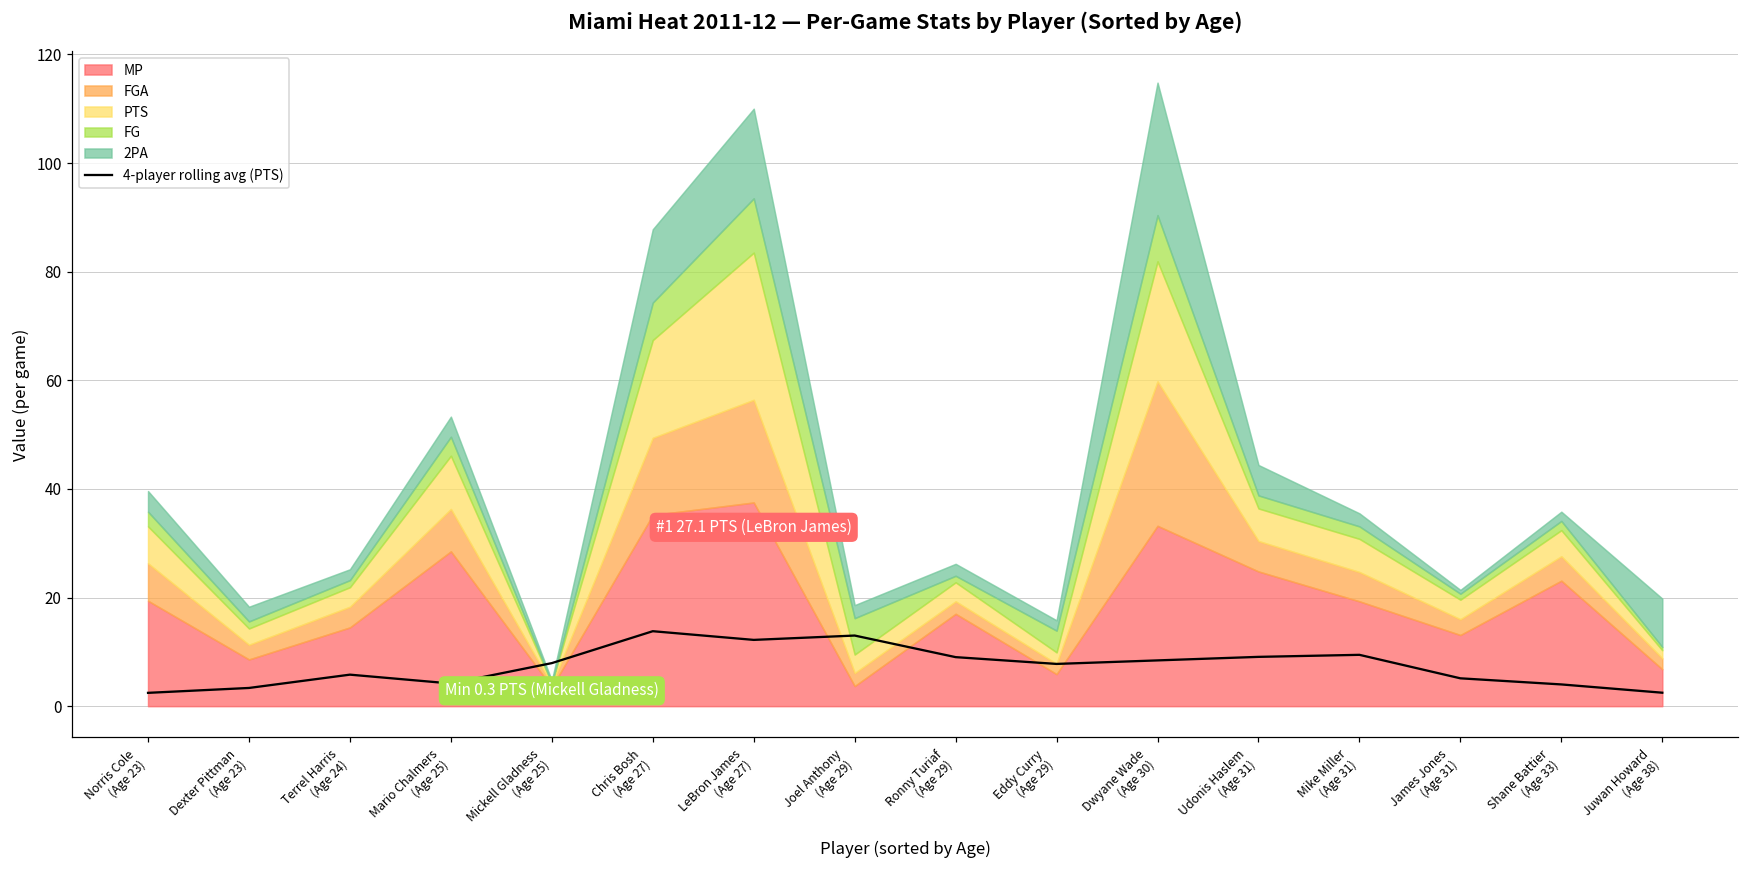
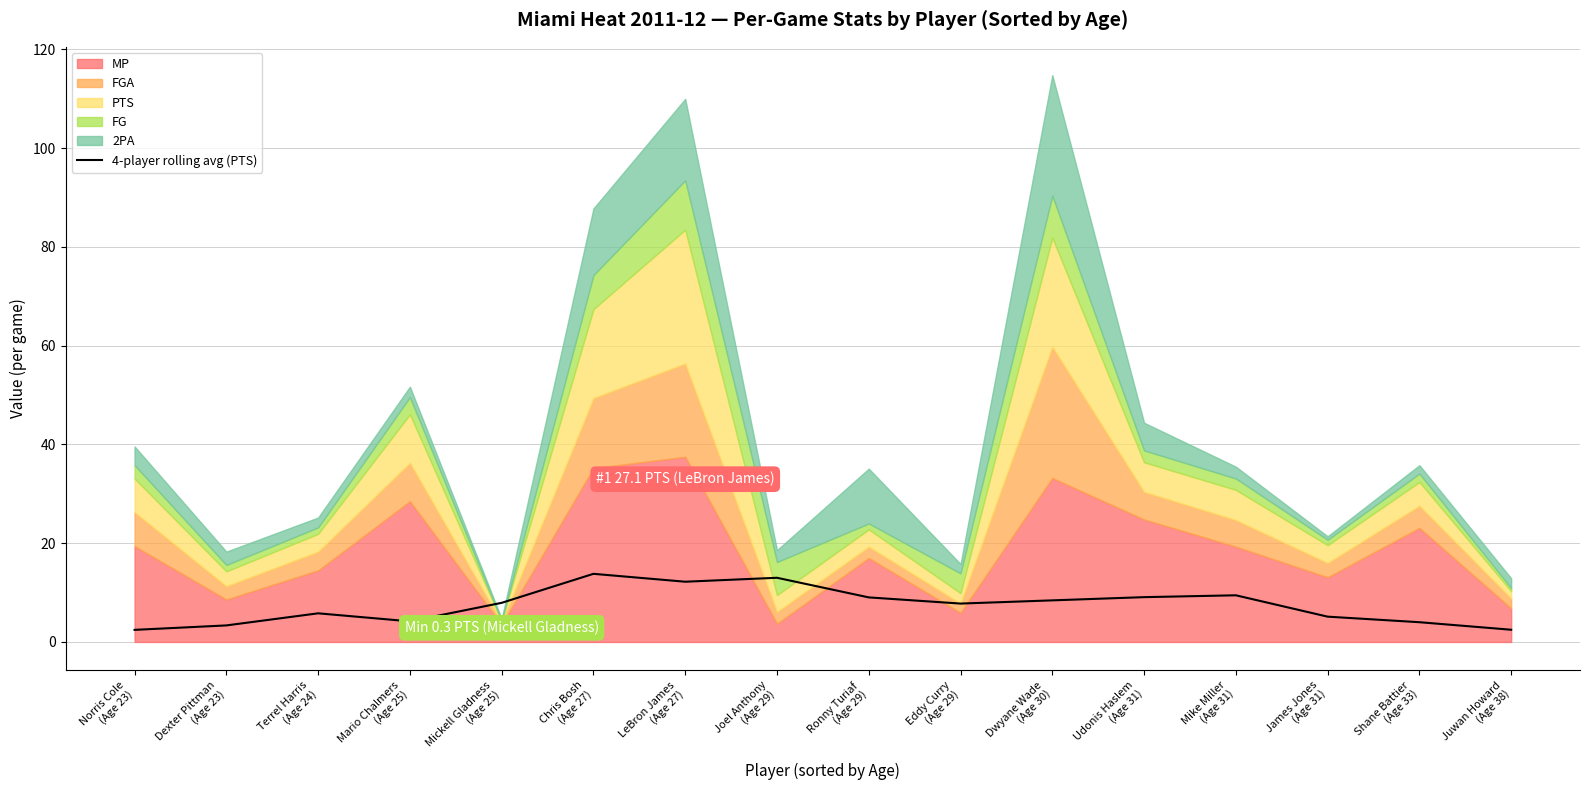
  {
    "4-player rolling avg (PTS)": {
      "Norris Cole (Age 23)": 2,
      "Dexter Pittman (Age 23)": 3,
      "Terrel Harris (Age 24)": 6,
      "Mickell Gladness (Age 25)": 8,
      "Chris Bosh (Age 27)": 14,
      "LeBron James (Age 27)": 12,
      "Joel Anthony (Age 29)": 13,
      "Ronny Turiaf (Age 29)": 9,
      "Dwyane Wade (Age 30)": 8,
      "Udonis Haslem (Age 31)": 9,
      "Mike Miller (Age 31)": 9,
      "James Jones (Age 31)": 5,
      "Shane Battier (Age 33)": 4,
      "Juwan Howard (Age 38)": 2
    },
    "MP": {
      "Norris Cole (Age 23)": 19,
      "Dexter Pittman (Age 23)": 9,
      "Terrel Harris (Age 24)": 15,
      "Mario Chalmers (Age 25)": 29,
      "LeBron James (Age 27)": 38,
      "Joel Anthony (Age 29)": 4,
      "Ronny Turiaf (Age 29)": 17,
      "Eddy Curry (Age 29)": 6,
      "Dwyane Wade (Age 30)": 33,
      "Udonis Haslem (Age 31)": 25,
      "Mike Miller (Age 31)": 19,
      "James Jones (Age 31)": 13,
      "Shane Battier (Age 33)": 23,
      "Juwan Howard (Age 38)": 7
    },
    "FGA": {
      "Norris Cole (Age 23)": 7,
      "Dexter Pittman (Age 23)": 3,
      "Terrel Harris (Age 24)": 4,
      "Mario Chalmers (Age 25)": 8,
      "Chris Bosh (Age 27)": 14,
      "LeBron James (Age 27)": 19,
      "Joel Anthony (Age 29)": 2,
      "Ronny Turiaf (Age 29)": 2,
      "Dwyane Wade (Age 30)": 27,
      "Udonis Haslem (Age 31)": 6,
      "Mike Miller (Age 31)": 5,
      "James Jones (Age 31)": 3,
      "Shane Battier (Age 33)": 5,
      "Juwan Howard (Age 38)": 2
    },
    "PTS": {
      "Norris Cole (Age 23)": 7,
      "Dexter Pittman (Age 23)": 3,
      "Terrel Harris (Age 24)": 4,
      "Mario Chalmers (Age 25)": 10,
      "Chris Bosh (Age 27)": 18,
      "LeBron James (Age 27)": 27,
      "Joel Anthony (Age 29)": 3,
      "Ronny Turiaf (Age 29)": 4,
      "Eddy Curry (Age 29)": 2,
      "Dwyane Wade (Age 30)": 22,
      "Udonis Haslem (Age 31)": 6,
      "Mike Miller (Age 31)": 6,
      "James Jones (Age 31)": 4,
      "Shane Battier (Age 33)": 5,
      "Juwan Howard (Age 38)": 2
    },
    "FG": {
      "Norris Cole (Age 23)": 3,
      "Dexter Pittman (Age 23)": 1,
      "Terrel Harris (Age 24)": 1,
      "Mario Chalmers (Age 25)": 4,
      "Chris Bosh (Age 27)": 7,
      "LeBron James (Age 27)": 10,
      "Joel Anthony (Age 29)": 7,
      "Ronny Turiaf (Age 29)": 1,
      "Eddy Curry (Age 29)": 4,
      "Dwyane Wade (Age 30)": 9,
      "Udonis Haslem (Age 31)": 2,
      "Mike Miller (Age 31)": 2,
      "James Jones (Age 31)": 1,
      "Shane Battier (Age 33)": 2,
      "Juwan Howard (Age 38)": 1
    },
    "2PA": {
      "Norris Cole (Age 23)": 4,
      "Dexter Pittman (Age 23)": 3,
      "Terrel Harris (Age 24)": 2,
-     "Mario Chalmers (Age 25)": 4,
+     "Mario Chalmers (Age 25)": 2,
      "Chris Bosh (Age 27)": 14,
      "LeBron James (Age 27)": 17,
      "Joel Anthony (Age 29)": 2,
-     "Ronny Turiaf (Age 29)": 2,
+     "Ronny Turiaf (Age 29)": 11,
      "Eddy Curry (Age 29)": 2,
      "Dwyane Wade (Age 30)": 24,
      "Udonis Haslem (Age 31)": 6,
      "Mike Miller (Age 31)": 2,
      "James Jones (Age 31)": 1,
      "Shane Battier (Age 33)": 2,
-     "Juwan Howard (Age 38)": 9
+     "Juwan Howard (Age 38)": 2
    }
  }
